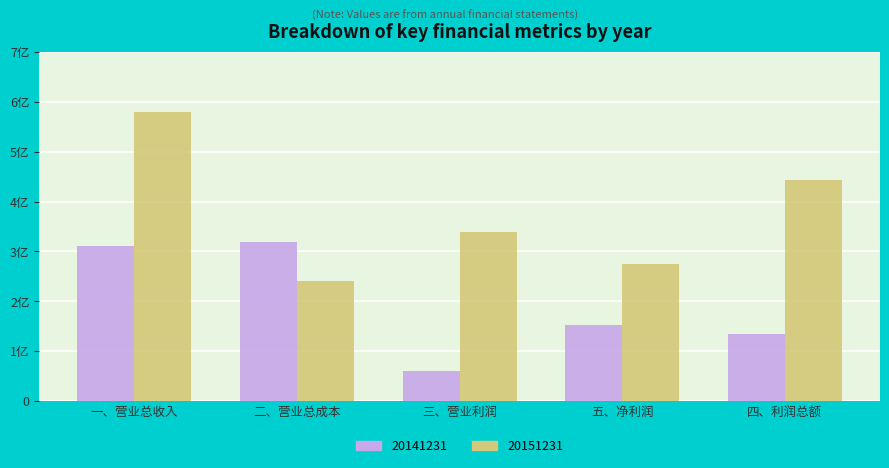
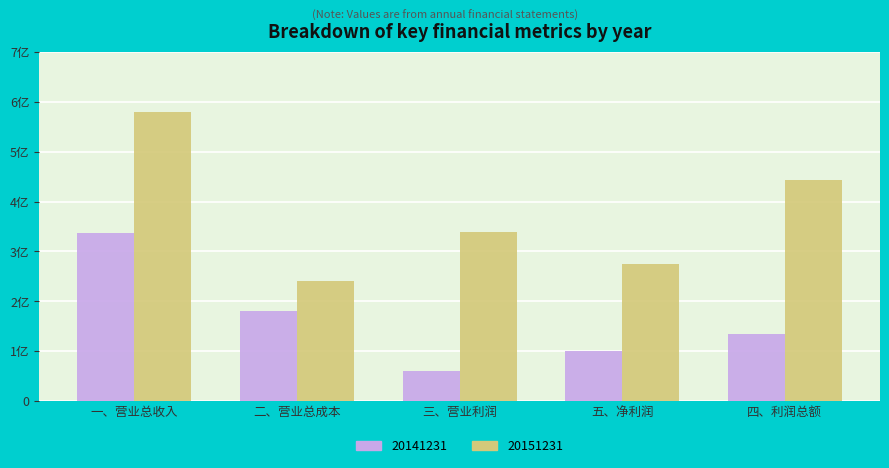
  {
    "20141231": {
-     "一、营业总收入": "3.1亿",
-     "二、营业总成本": "3.2亿",
+     "一、营业总收入": "3.4亿",
+     "二、营业总成本": "1.8亿",
      "三、营业利润": "0.6亿",
-     "五、净利润": "1.5亿",
+     "五、净利润": "1.0亿",
      "四、利润总额": "1.3亿"
    },
    "20151231": {
      "一、营业总收入": "5.8亿",
      "二、营业总成本": "2.4亿",
      "三、营业利润": "3.4亿",
      "五、净利润": "2.8亿",
      "四、利润总额": "4.4亿"
    }
  }
